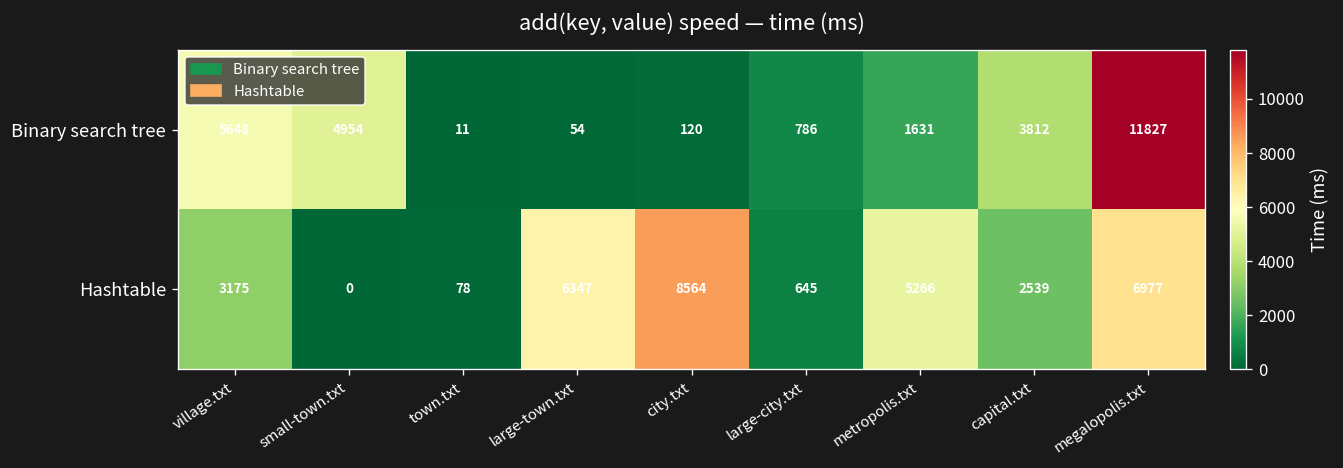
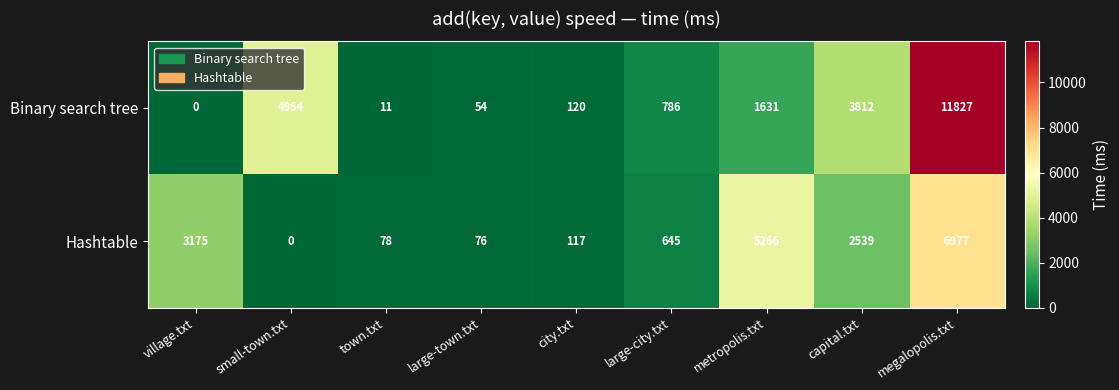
  {
    "Binary search tree": {
-     "village.txt": 5648,
+     "village.txt": 0,
      "small-town.txt": 4954,
      "town.txt": 11,
      "large-town.txt": 54,
      "city.txt": 120,
      "large-city.txt": 786,
      "metropolis.txt": 1631,
      "capital.txt": 3812,
      "megalopolis.txt": 11827
    },
    "Hashtable": {
      "village.txt": 3175,
      "small-town.txt": 0,
      "town.txt": 78,
-     "large-town.txt": 6347,
-     "city.txt": 8564,
+     "large-town.txt": 76,
+     "city.txt": 117,
      "large-city.txt": 645,
      "metropolis.txt": 5266,
      "capital.txt": 2539,
      "megalopolis.txt": 6977
    }
  }
